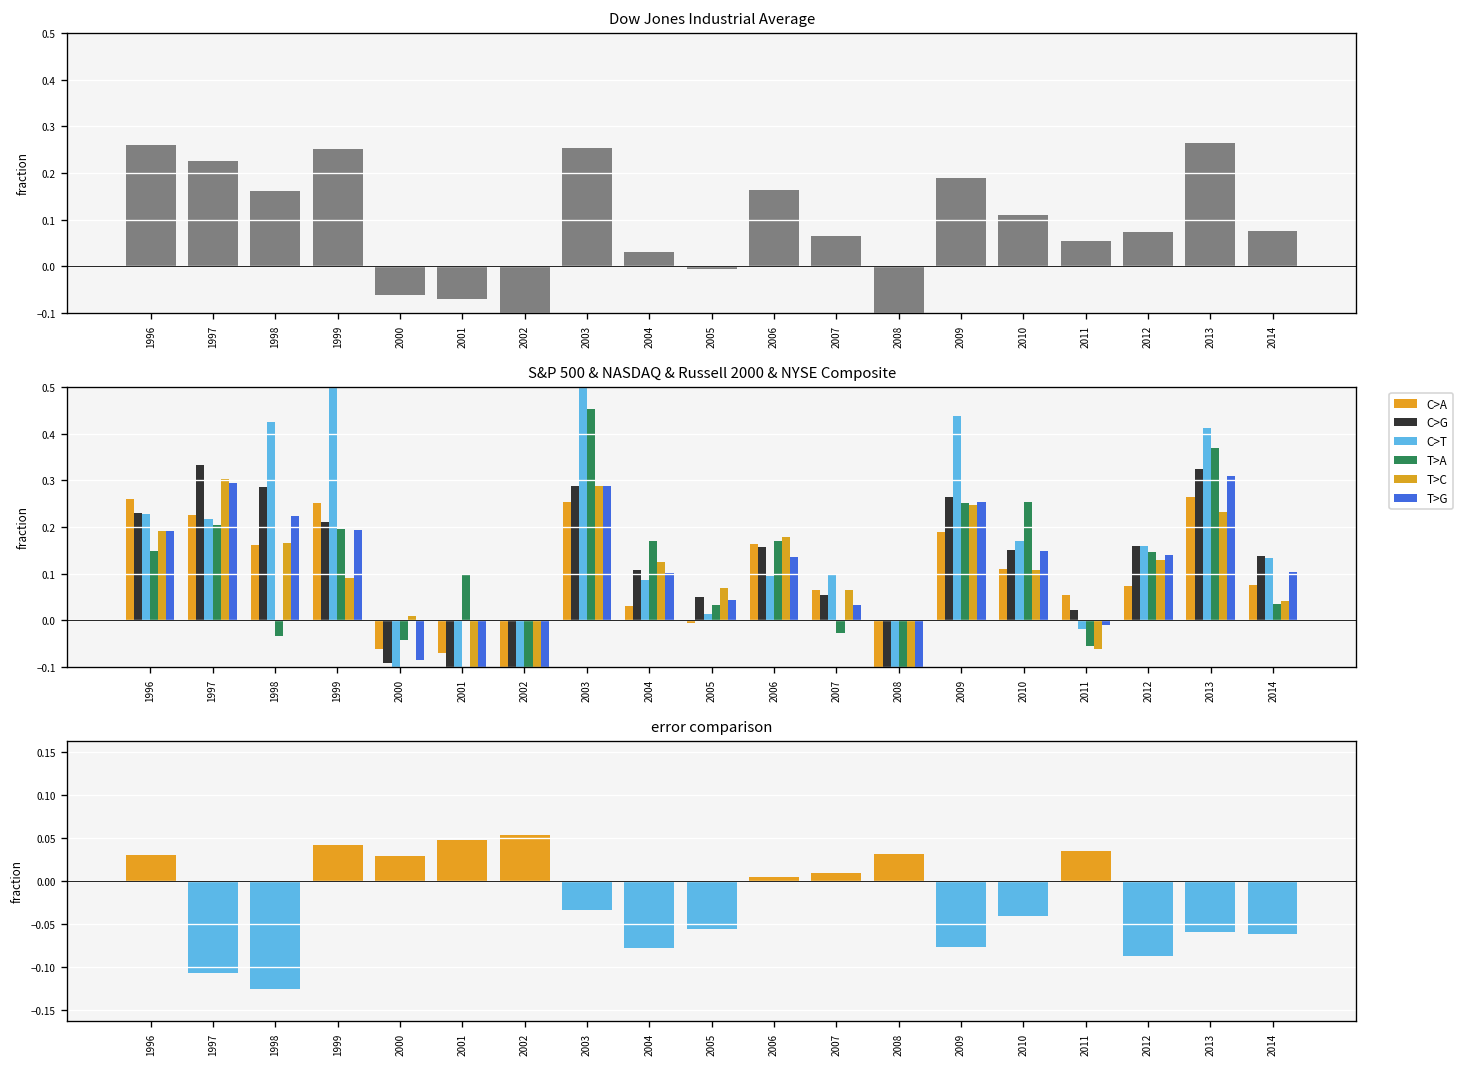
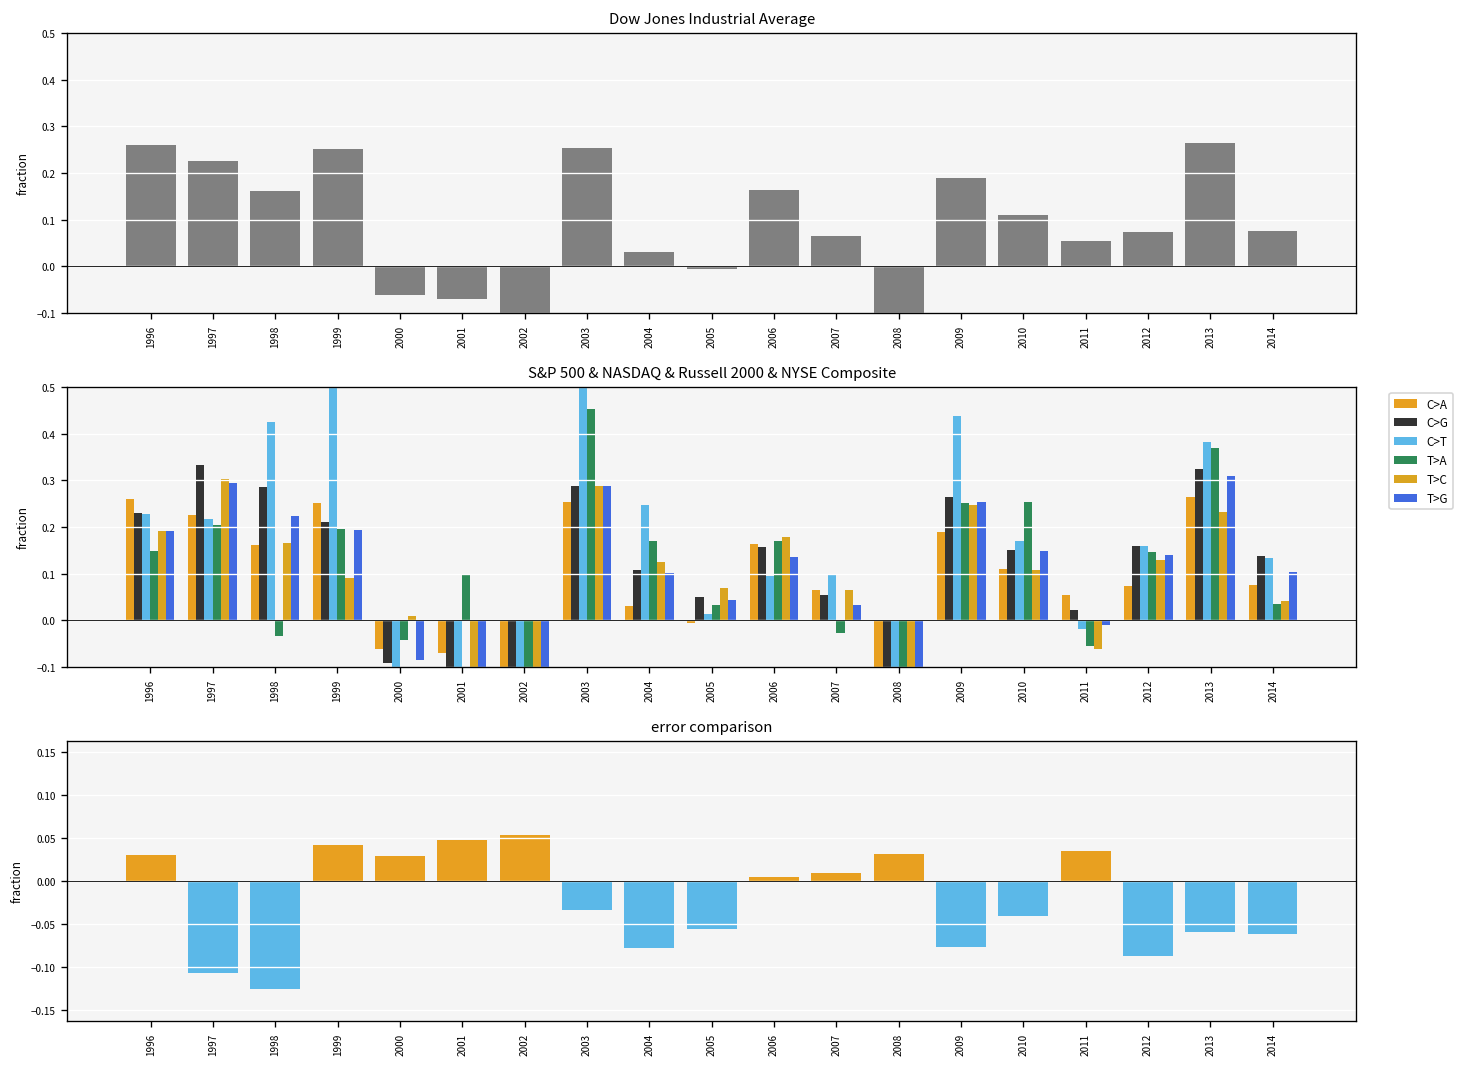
  {
    "Dow Jones Industrial Average": {
      "1996": 0.26,
      "1997": 0.23,
      "1998": 0.16,
      "1999": 0.25,
      "2000": -0.06,
      "2001": -0.07,
      "2003": 0.25,
      "2004": 0.03,
      "2006": 0.16,
      "2007": 0.06,
      "2009": 0.19,
      "2010": 0.11,
      "2011": 0.06,
      "2012": 0.07,
      "2013": 0.27,
      "2014": 0.08
    },
    "S&P 500 & NASDAQ & Russell 2000 & NYSE Composite": {
      "C>G": {
        "1996": 0.23,
        "1997": 0.33,
        "1998": 0.29,
        "1999": 0.21,
        "2000": -0.09,
        "2003": 0.29,
        "2004": 0.11,
        "2005": 0.05,
        "2006": 0.16,
        "2007": 0.05,
        "2009": 0.26,
        "2010": 0.15,
        "2011": 0.02,
        "2012": 0.16,
        "2013": 0.32,
        "2014": 0.14
      },
      "C>T": {
        "1996": 0.23,
        "1997": 0.22,
        "1998": 0.42,
        "2003": 0.50,
-       "2004": 0.09,
+       "2004": 0.25,
        "2005": 0.01,
        "2006": 0.10,
        "2007": 0.10,
        "2009": 0.44,
        "2010": 0.17,
        "2011": -0.02,
        "2012": 0.16,
-       "2013": 0.41,
+       "2013": 0.38,
        "2014": 0.13
      },
      "T>A": {
        "1996": 0.15,
        "1997": 0.21,
        "1998": -0.03,
        "1999": 0.20,
        "2000": -0.04,
        "2001": 0.10,
        "2003": 0.45,
        "2004": 0.17,
        "2005": 0.03,
        "2006": 0.17,
        "2007": -0.03,
        "2009": 0.25,
        "2010": 0.25,
        "2011": -0.05,
        "2012": 0.15,
        "2013": 0.37,
        "2014": 0.04
      },
      "T>G": {
        "1996": 0.19,
        "1997": 0.29,
        "1998": 0.22,
        "1999": 0.19,
        "2000": -0.09,
        "2003": 0.29,
        "2004": 0.10,
        "2005": 0.04,
        "2006": 0.14,
        "2007": 0.03,
        "2009": 0.25,
        "2010": 0.15,
        "2011": -0.01,
        "2012": 0.14,
        "2013": 0.31,
        "2014": 0.10
      }
    },
    "error comparison": {
      "1996": 0.03,
      "1997": -0.11,
      "1998": -0.12,
      "1999": 0.04,
      "2000": 0.03,
      "2001": 0.05,
      "2002": 0.05,
      "2003": -0.03,
      "2004": -0.08,
      "2005": -0.06,
      "2006": 0.01,
      "2007": 0.01,
      "2008": 0.03,
      "2009": -0.08,
      "2010": -0.04,
      "2011": 0.03,
      "2012": -0.09,
      "2013": -0.06,
      "2014": -0.06
    }
  }
